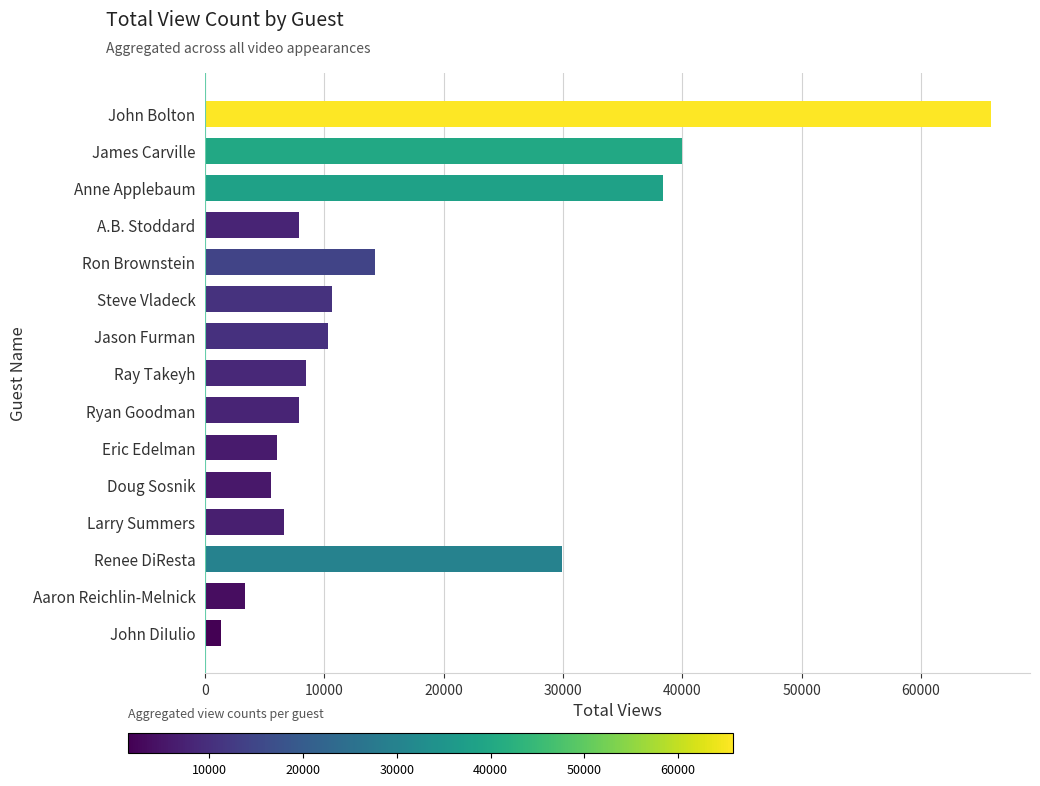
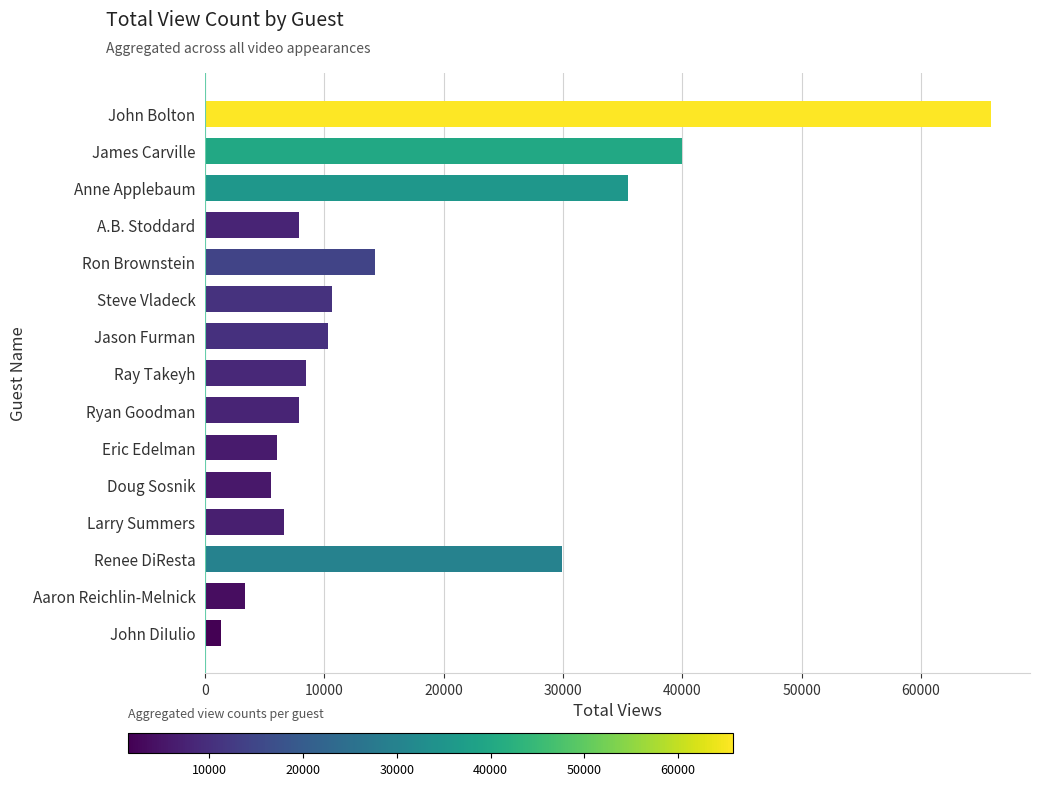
  {
    "John Bolton": 65900,
    "James Carville": 39900,
-   "Anne Applebaum": 38400,
+   "Anne Applebaum": 35400,
    "A.B. Stoddard": 7900,
    "Ron Brownstein": 14200,
    "Steve Vladeck": 10600,
    "Jason Furman": 10300,
    "Ray Takeyh": 8500,
    "Ryan Goodman": 7800,
    "Eric Edelman": 6000,
    "Doug Sosnik": 5500,
    "Larry Summers": 6600,
    "Renee DiResta": 29900,
    "Aaron Reichlin-Melnick": 3400,
    "John DiIulio": 1300
  }
